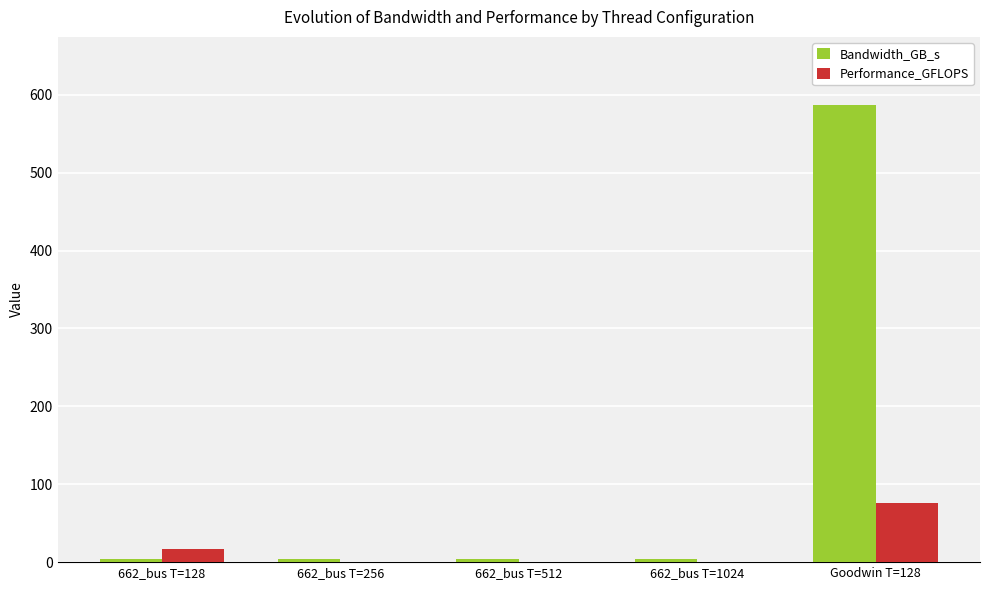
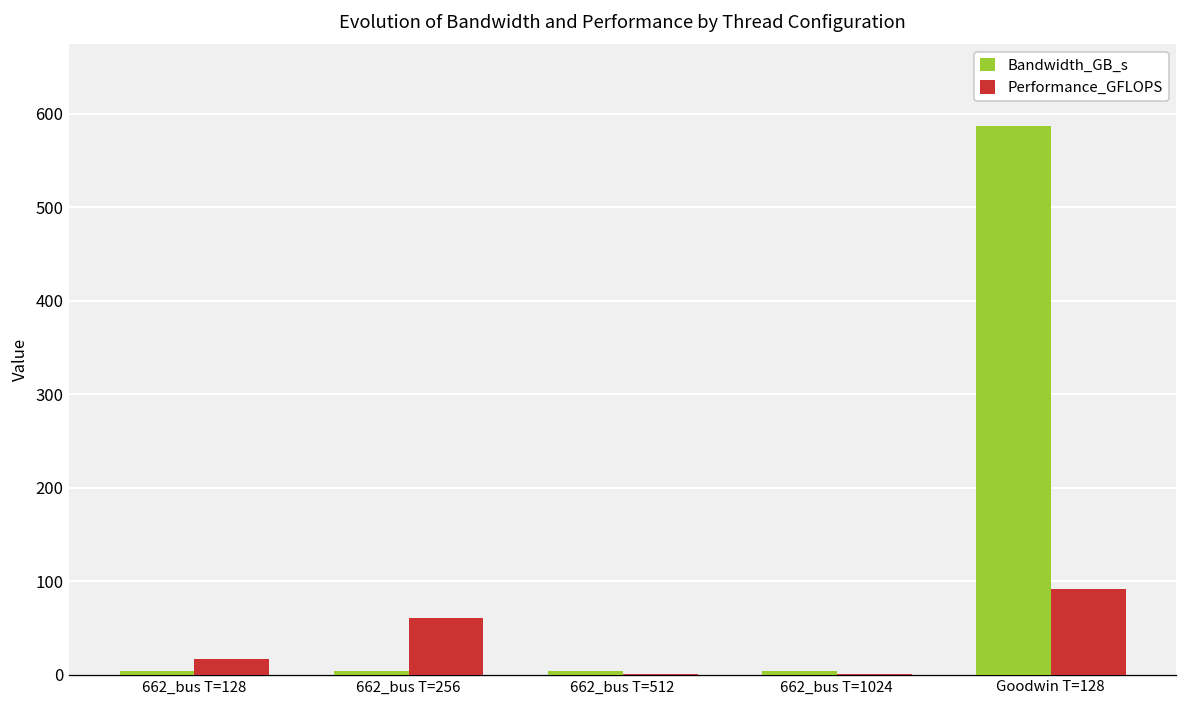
  {
    "Bandwidth_GB_s": {
      "662_bus T=128": 0,
      "662_bus T=256": 0,
      "662_bus T=512": 0,
      "662_bus T=1024": 0,
      "Goodwin T=128": 590
    },
    "Performance_GFLOPS": {
      "662_bus T=128": 20,
-     "662_bus T=256": 0,
-     "Goodwin T=128": 80
+     "662_bus T=256": 60,
+     "Goodwin T=128": 90
    }
  }
